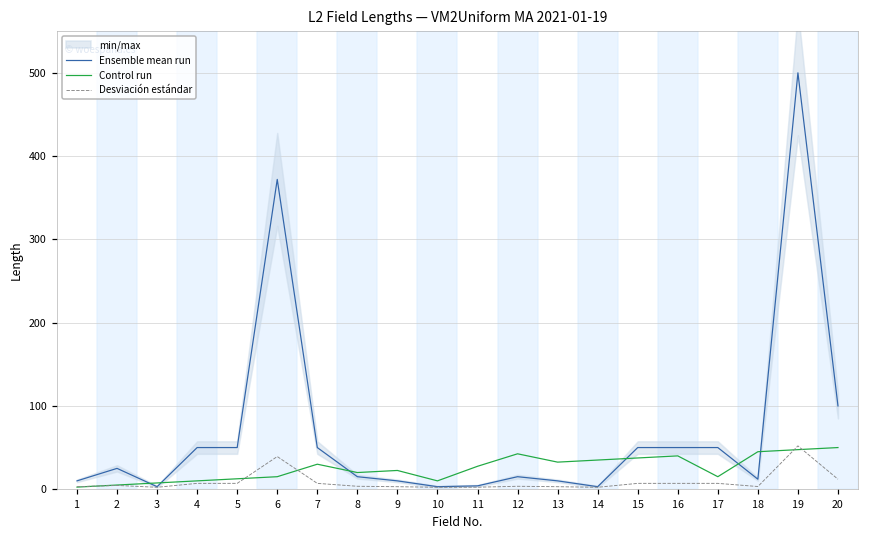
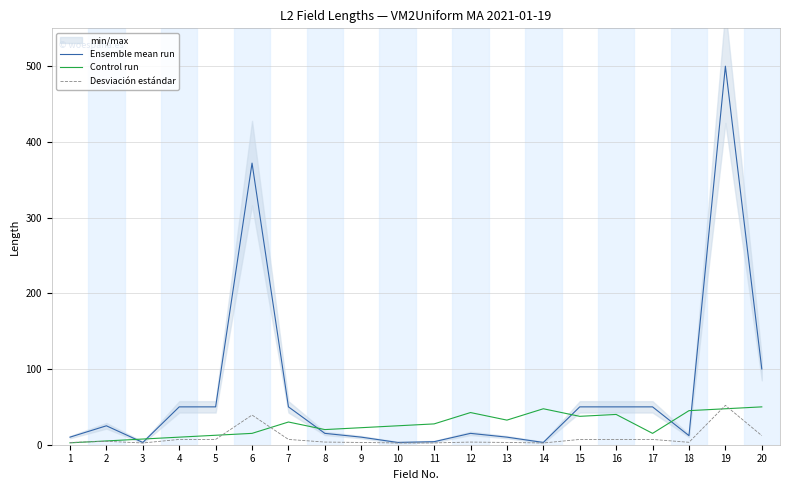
  {
    "Ensemble mean run": {
      "2": 30,
      "4": 50,
      "5": 50,
      "6": 370,
      "7": 50,
      "15": 50,
      "16": 50,
      "17": 50,
      "19": 500,
      "20": 100
    },
    "Control run": {
      "3": 10,
      "5": 10,
      "6": 20,
      "7": 30,
      "9": 20,
-     "10": 10,
+     "10": 30,
      "11": 30,
      "12": 40,
      "13": 30,
-     "14": 40,
+     "14": 50,
      "15": 40,
      "16": 40,
      "17": 20,
      "18": 50,
      "19": 50,
      "20": 50
    },
    "Desviación estándar": {
      "5": 10,
      "6": 40,
      "7": 10,
      "8": 0,
      "9": 0,
      "12": 0,
      "13": 0,
      "15": 10,
      "16": 10,
      "17": 10,
      "18": 0,
      "19": 50,
      "20": 10
    }
  }
